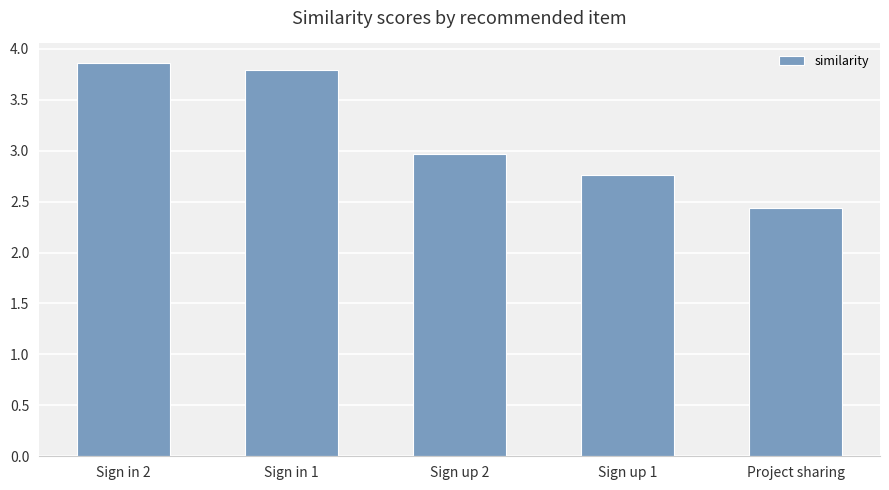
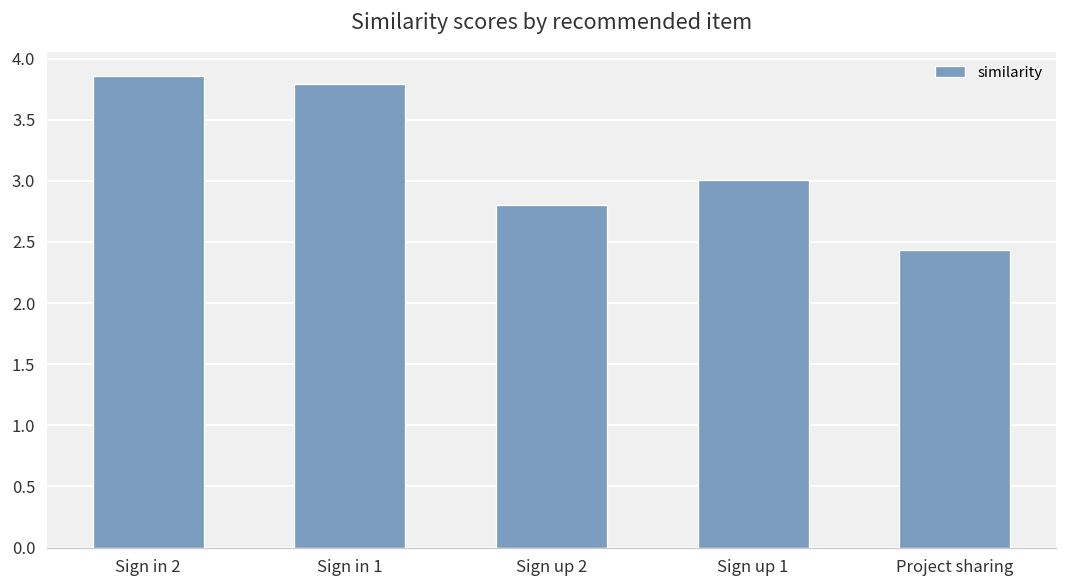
  {
    "Sign in 2": 3.86,
    "Sign in 1": 3.79,
-   "Sign up 2": 2.97,
-   "Sign up 1": 2.76,
+   "Sign up 2": 2.80,
+   "Sign up 1": 3.01,
    "Project sharing": 2.43
  }
